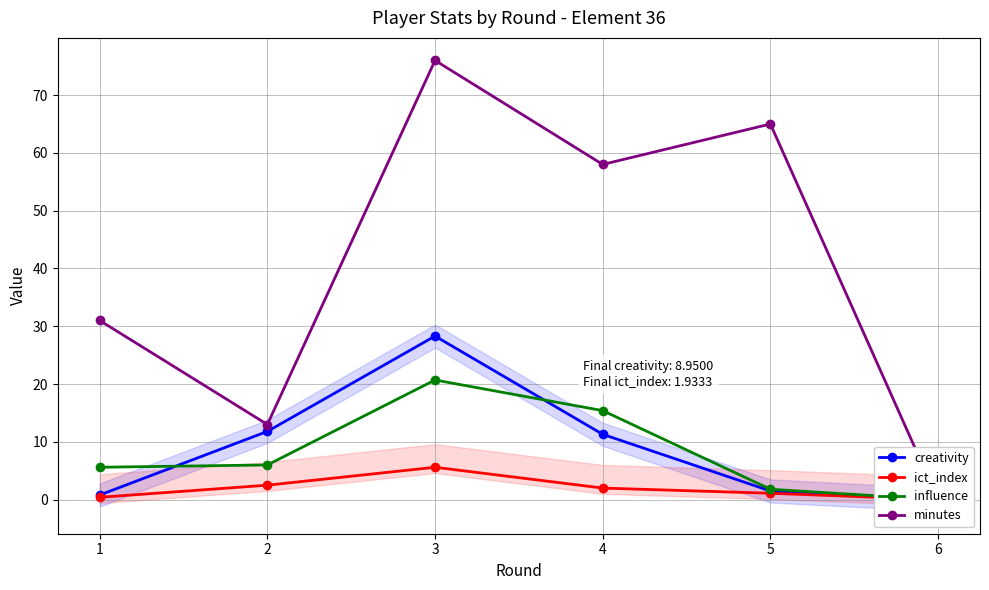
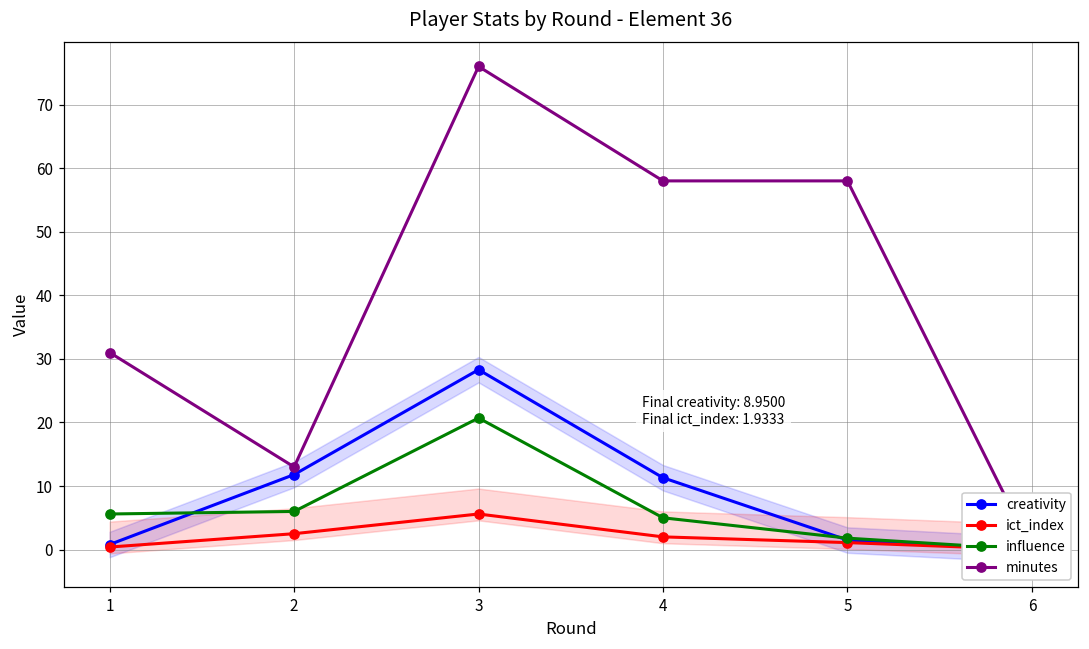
  {
    "influence": {
      "1": 6,
      "2": 6,
      "3": 21,
-     "4": 15
+     "4": 5
    },
    "minutes": {
      "1": 31,
      "2": 13,
      "3": 76,
      "4": 58,
-     "5": 65
+     "5": 58
    }
  }
